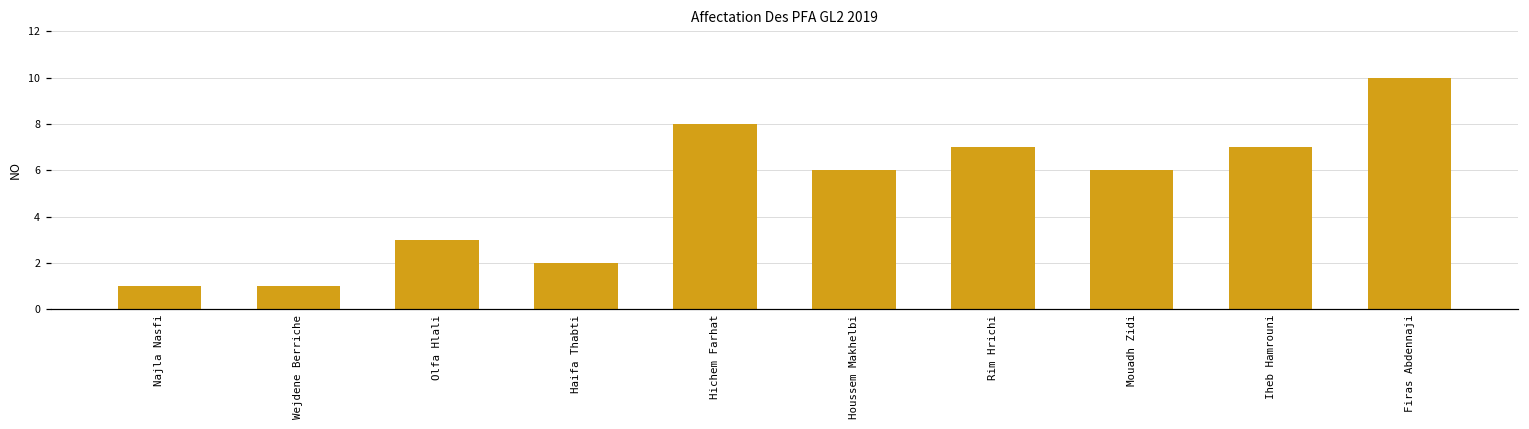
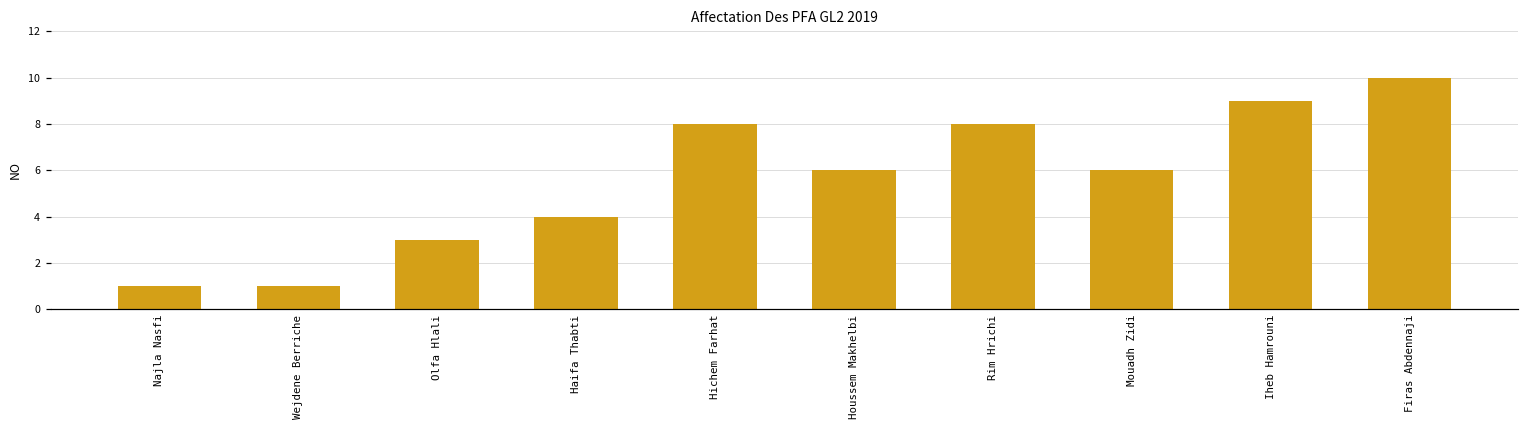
  {
    "Najla Nasfi": 1,
    "Wejdene Berriche": 1,
    "Olfa Hlali": 3,
-   "Haifa Thabti": 2,
+   "Haifa Thabti": 4,
    "Hichem Farhat": 8,
    "Houssem Makhelbi": 6,
-   "Rim Hrichi": 7,
+   "Rim Hrichi": 8,
    "Mouadh Zidi": 6,
-   "Iheb Hamrouni": 7,
+   "Iheb Hamrouni": 9,
    "Firas Abdennaji": 10
  }
